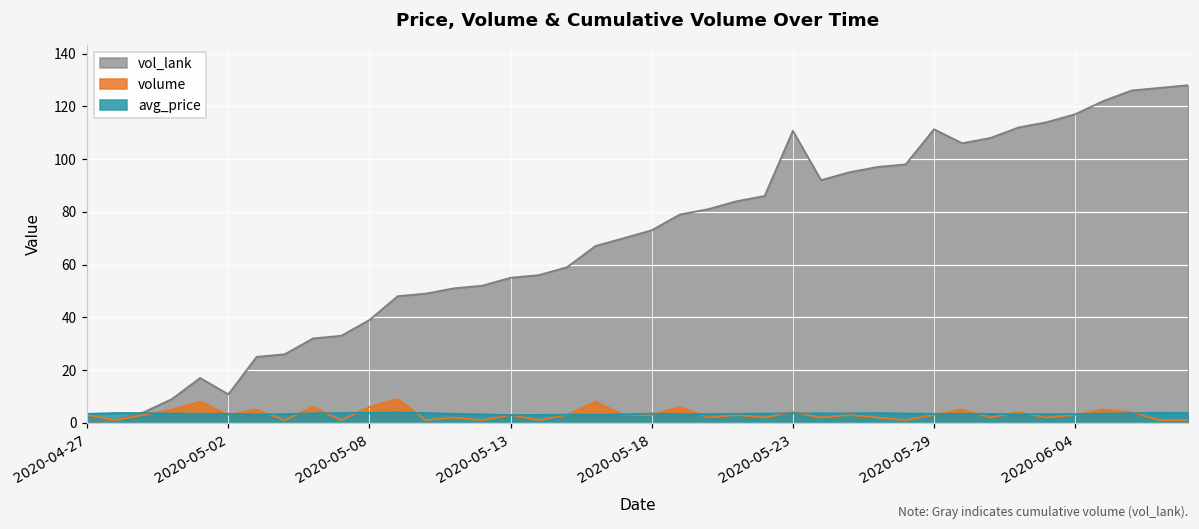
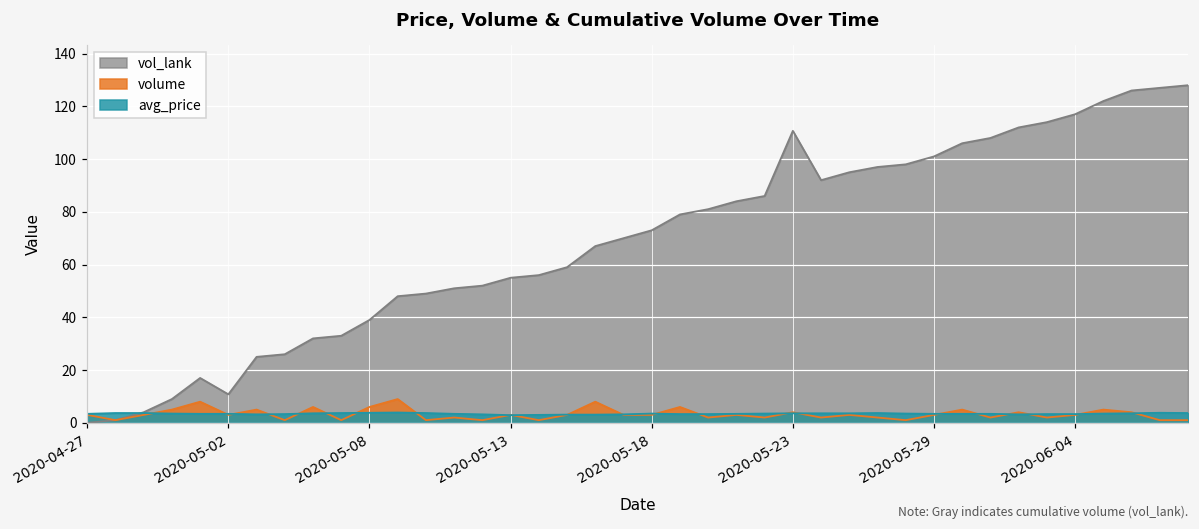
  {
    "vol_lank": {
      "2020-04-27": 0,
      "2020-05-02": 11,
      "2020-05-08": 39,
      "2020-05-13": 55,
      "2020-05-18": 73,
      "2020-05-23": 111,
-     "2020-05-29": 111,
+     "2020-05-29": 101,
      "2020-06-04": 117
    },
    "volume": {
      "2020-05-08": 6
    },
    "avg_price": {
      "2020-05-08": 4
    }
  }
